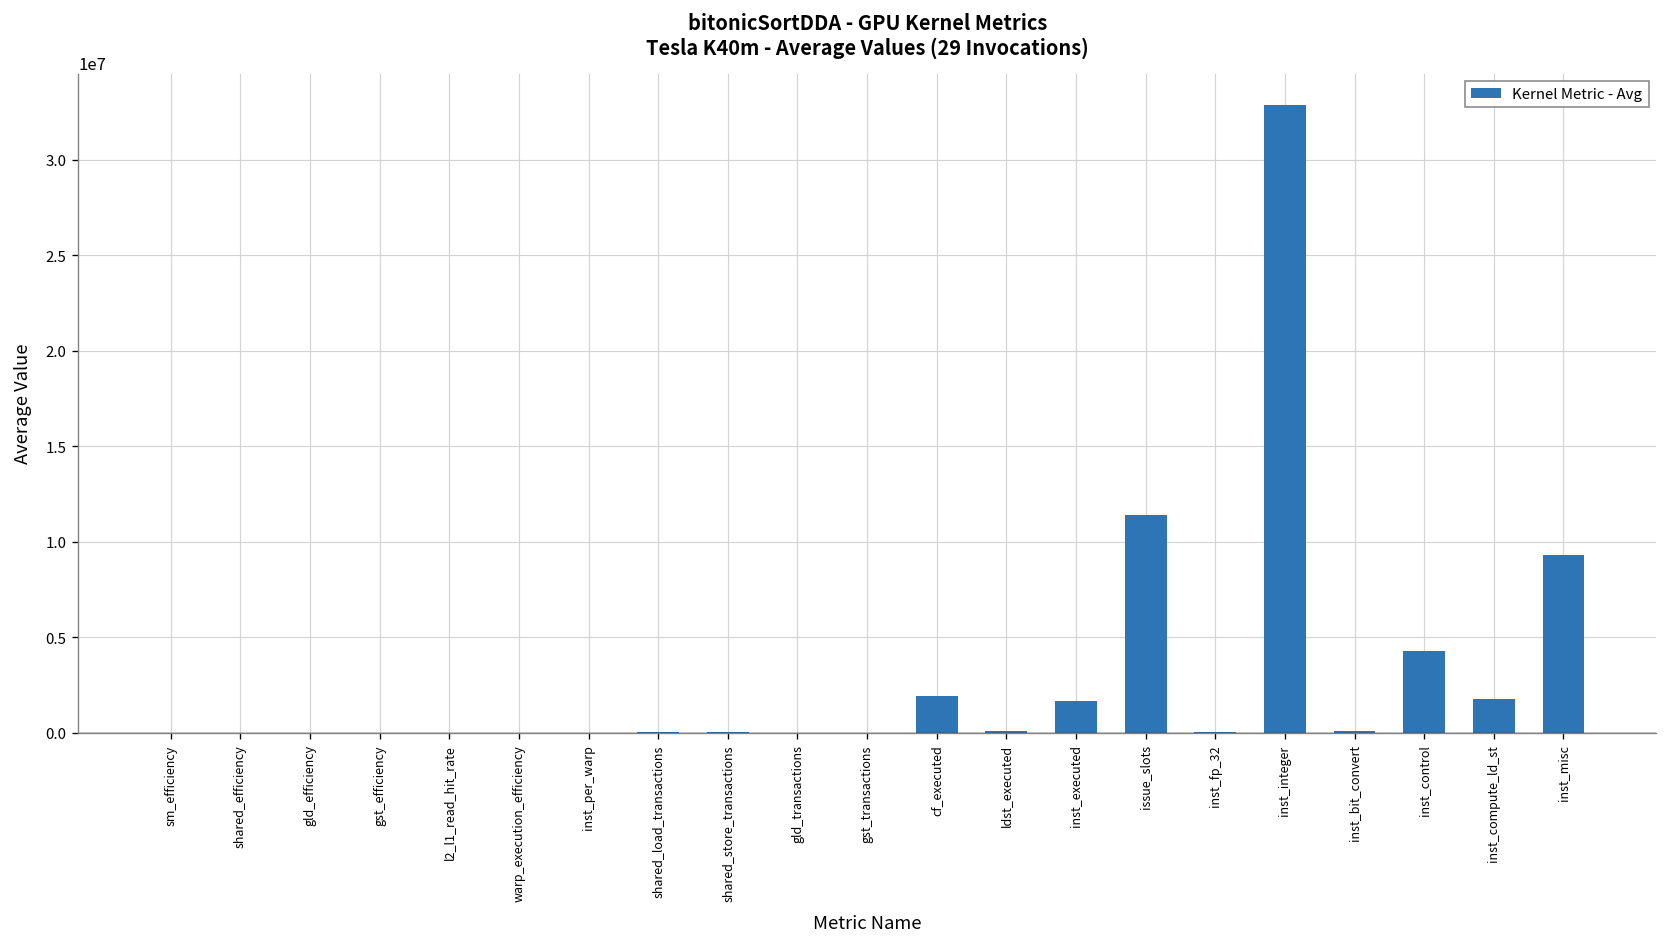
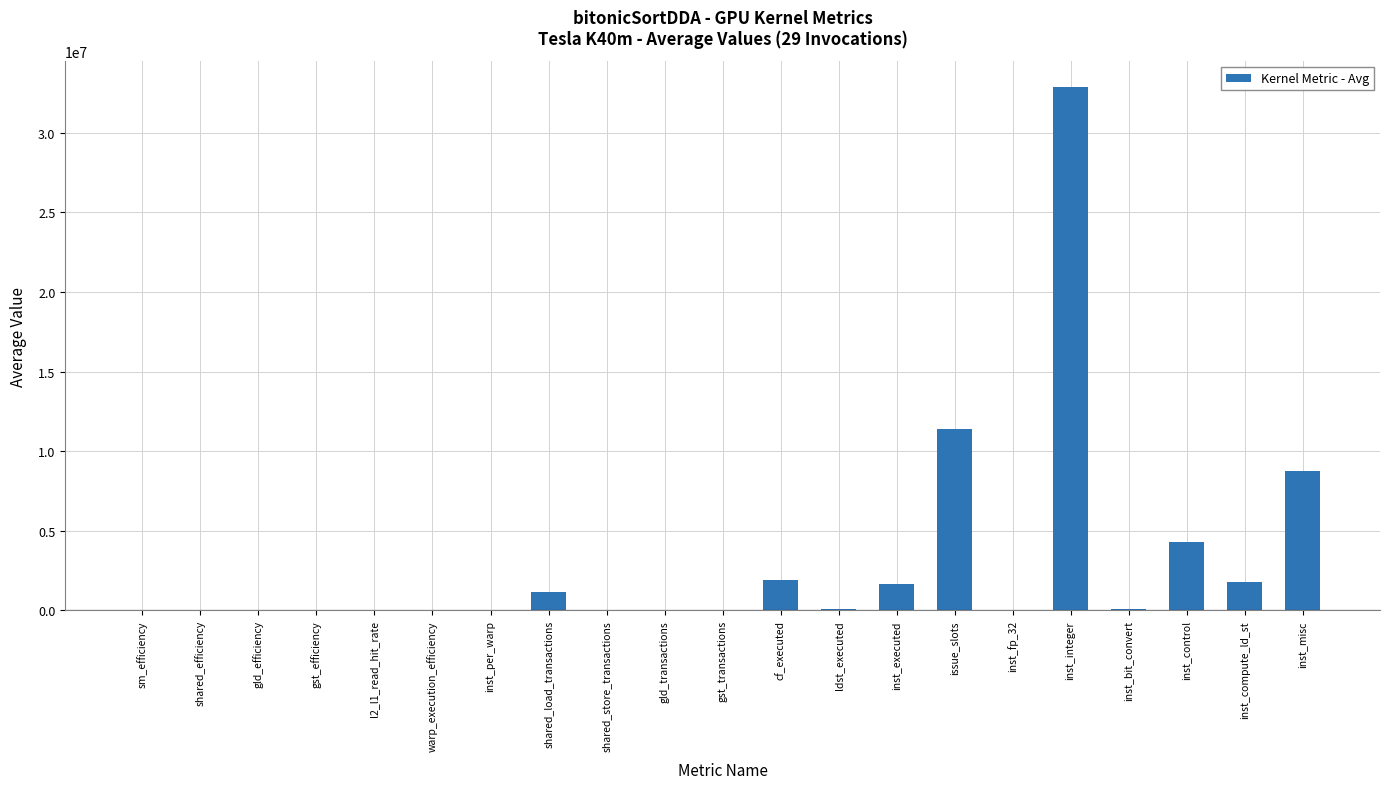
  {
-   "shared_load_transactions": 0,
+   "shared_load_transactions": 1200000,
    "cf_executed": 1900000,
    "inst_executed": 1700000,
    "issue_slots": 11400000,
    "inst_integer": 32900000,
    "inst_control": 4300000,
    "inst_compute_ld_st": 1800000,
-   "inst_misc": 9300000
+   "inst_misc": 8800000
  }
